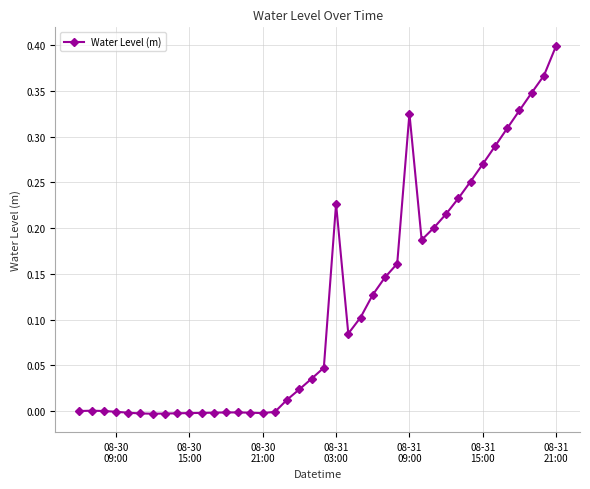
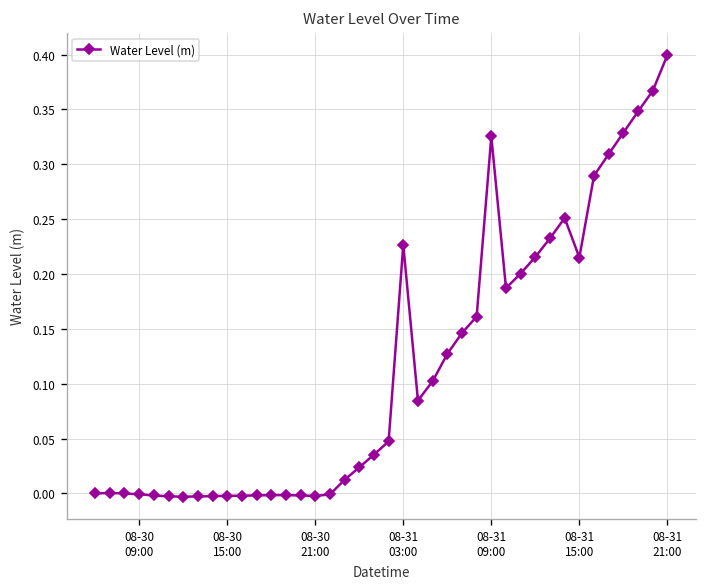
  {
    "08-30 09:00": 0.00,
    "08-30 15:00": 0.00,
    "08-30 21:00": 0.00,
    "08-31 03:00": 0.23,
    "08-31 09:00": 0.33,
-   "08-31 15:00": 0.27,
+   "08-31 15:00": 0.22,
    "08-31 21:00": 0.40
  }
